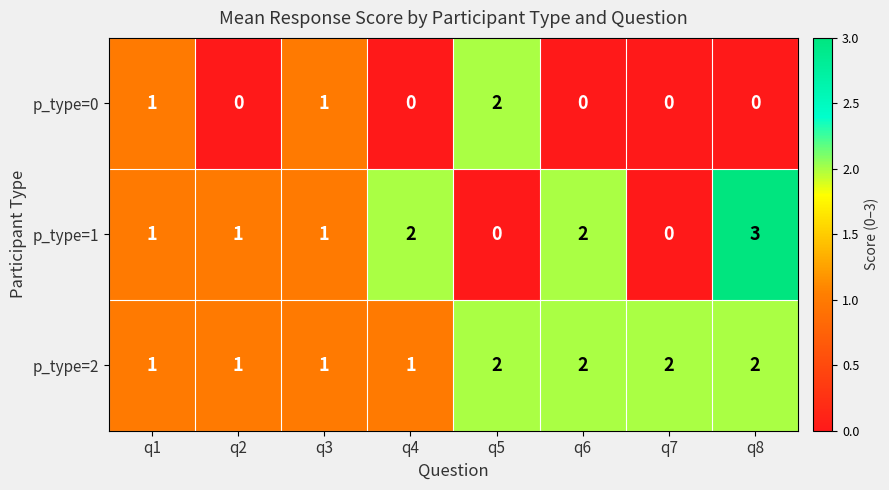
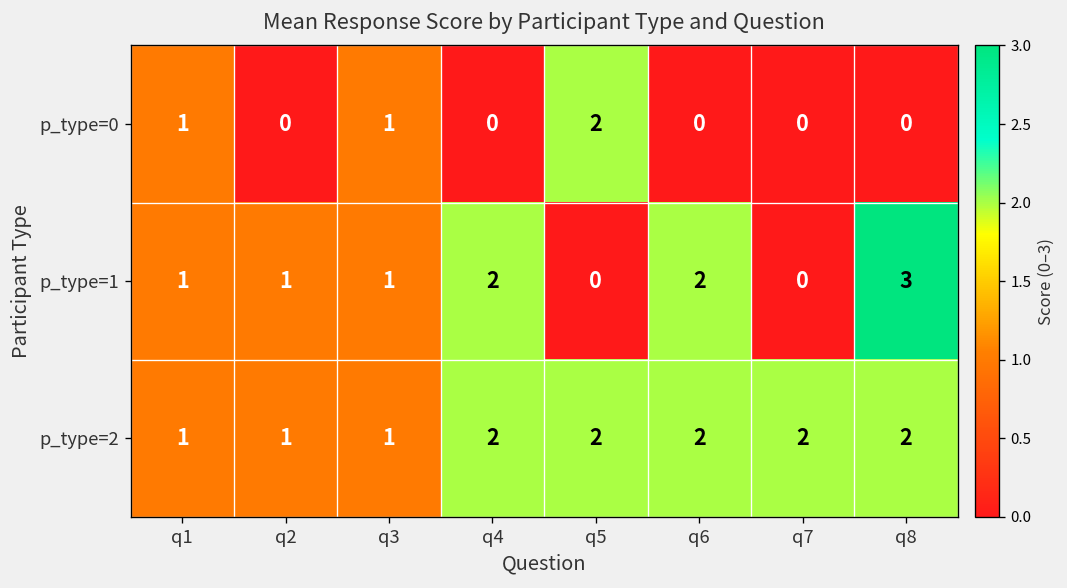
  {
    "p_type=0": {
      "q1": 1,
      "q2": 0,
      "q3": 1,
      "q4": 0,
      "q5": 2,
      "q6": 0,
      "q7": 0,
      "q8": 0
    },
    "p_type=1": {
      "q1": 1,
      "q2": 1,
      "q3": 1,
      "q4": 2,
      "q5": 0,
      "q6": 2,
      "q7": 0,
      "q8": 3
    },
    "p_type=2": {
      "q1": 1,
      "q2": 1,
      "q3": 1,
-     "q4": 1,
+     "q4": 2,
      "q5": 2,
      "q6": 2,
      "q7": 2,
      "q8": 2
    }
  }
